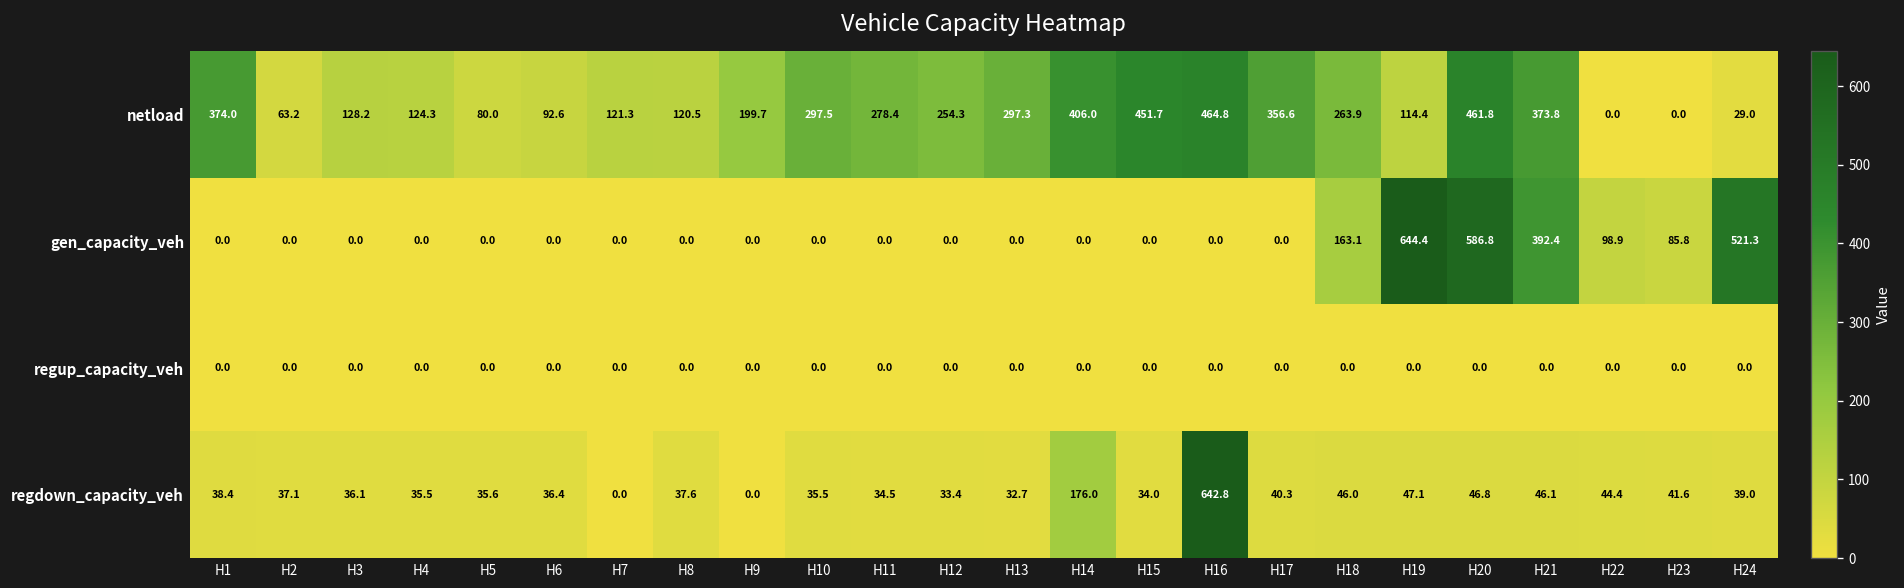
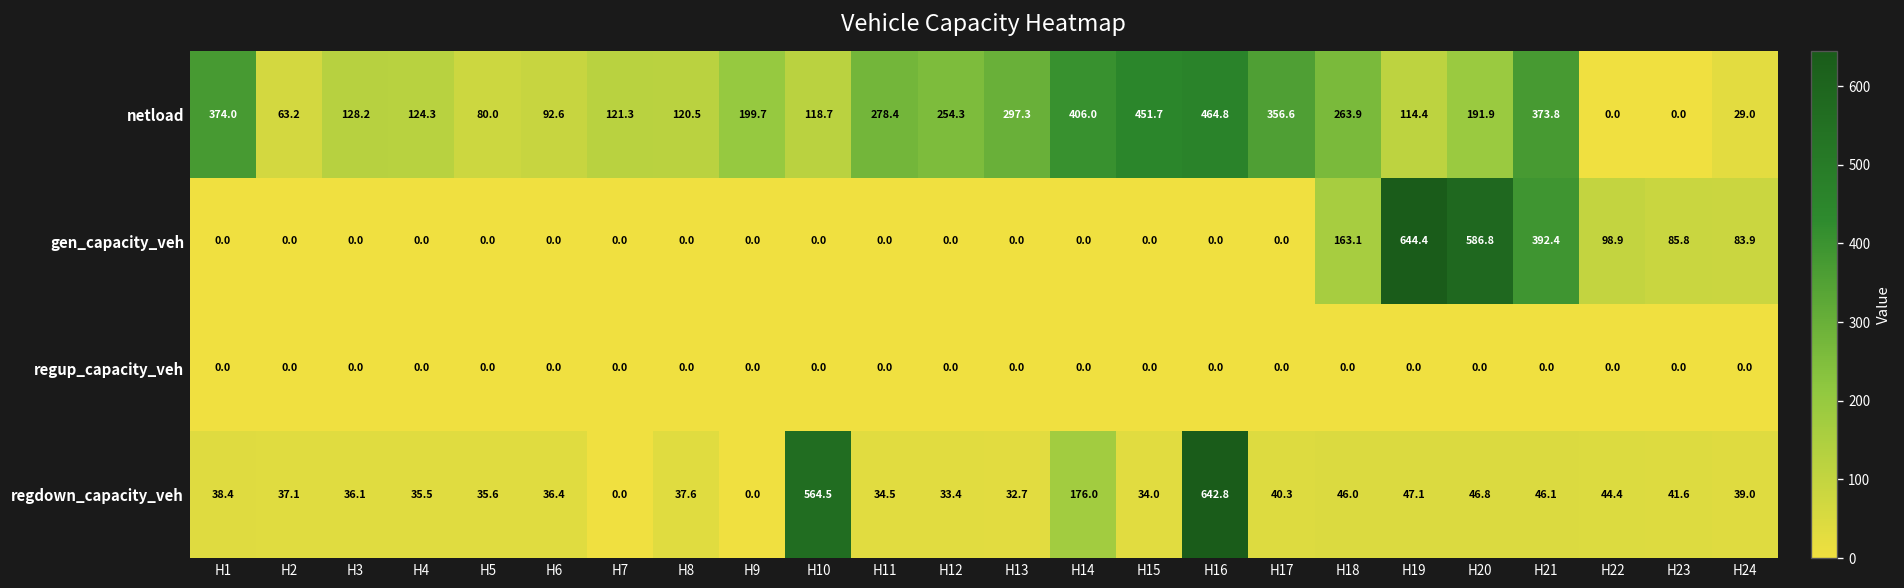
  {
    "netload": {
      "H1": 374.0,
      "H2": 63.2,
      "H3": 128.2,
      "H4": 124.3,
      "H5": 80.0,
      "H6": 92.6,
      "H7": 121.3,
      "H8": 120.5,
      "H9": 199.7,
-     "H10": 297.5,
+     "H10": 118.7,
      "H11": 278.4,
      "H12": 254.3,
      "H13": 297.3,
      "H14": 406.0,
      "H15": 451.7,
      "H16": 464.8,
      "H17": 356.6,
      "H18": 263.9,
      "H19": 114.4,
-     "H20": 461.8,
+     "H20": 191.9,
      "H21": 373.8,
      "H22": 0.0,
      "H23": 0.0,
      "H24": 29.0
    },
    "gen_capacity_veh": {
      "H1": 0.0,
      "H2": 0.0,
      "H3": 0.0,
      "H4": 0.0,
      "H5": 0.0,
      "H6": 0.0,
      "H7": 0.0,
      "H8": 0.0,
      "H9": 0.0,
      "H10": 0.0,
      "H11": 0.0,
      "H12": 0.0,
      "H13": 0.0,
      "H14": 0.0,
      "H15": 0.0,
      "H16": 0.0,
      "H17": 0.0,
      "H18": 163.1,
      "H19": 644.4,
      "H20": 586.8,
      "H21": 392.4,
      "H22": 98.9,
      "H23": 85.8,
-     "H24": 521.3
+     "H24": 83.9
    },
    "regup_capacity_veh": {
      "H1": 0.0,
      "H2": 0.0,
      "H3": 0.0,
      "H4": 0.0,
      "H5": 0.0,
      "H6": 0.0,
      "H7": 0.0,
      "H8": 0.0,
      "H9": 0.0,
      "H10": 0.0,
      "H11": 0.0,
      "H12": 0.0,
      "H13": 0.0,
      "H14": 0.0,
      "H15": 0.0,
      "H16": 0.0,
      "H17": 0.0,
      "H18": 0.0,
      "H19": 0.0,
      "H20": 0.0,
      "H21": 0.0,
      "H22": 0.0,
      "H23": 0.0,
      "H24": 0.0
    },
    "regdown_capacity_veh": {
      "H1": 38.4,
      "H2": 37.1,
      "H3": 36.1,
      "H4": 35.5,
      "H5": 35.6,
      "H6": 36.4,
      "H7": 0.0,
      "H8": 37.6,
      "H9": 0.0,
-     "H10": 35.5,
+     "H10": 564.5,
      "H11": 34.5,
      "H12": 33.4,
      "H13": 32.7,
      "H14": 176.0,
      "H15": 34.0,
      "H16": 642.8,
      "H17": 40.3,
      "H18": 46.0,
      "H19": 47.1,
      "H20": 46.8,
      "H21": 46.1,
      "H22": 44.4,
      "H23": 41.6,
      "H24": 39.0
    }
  }
